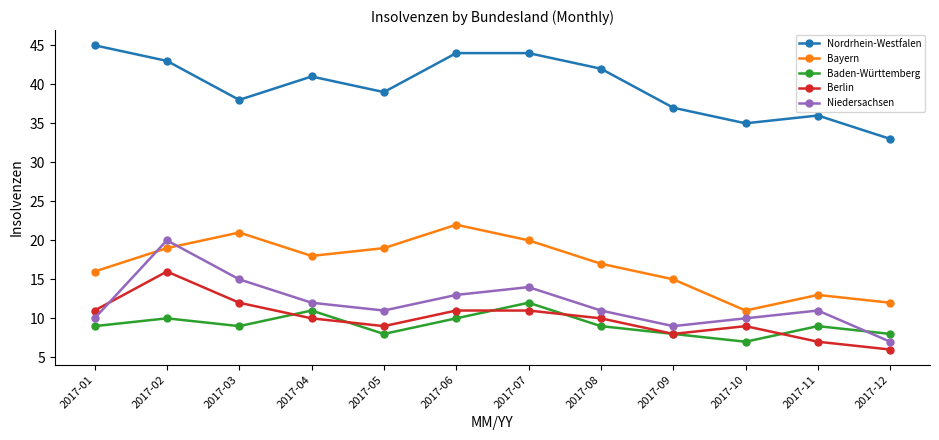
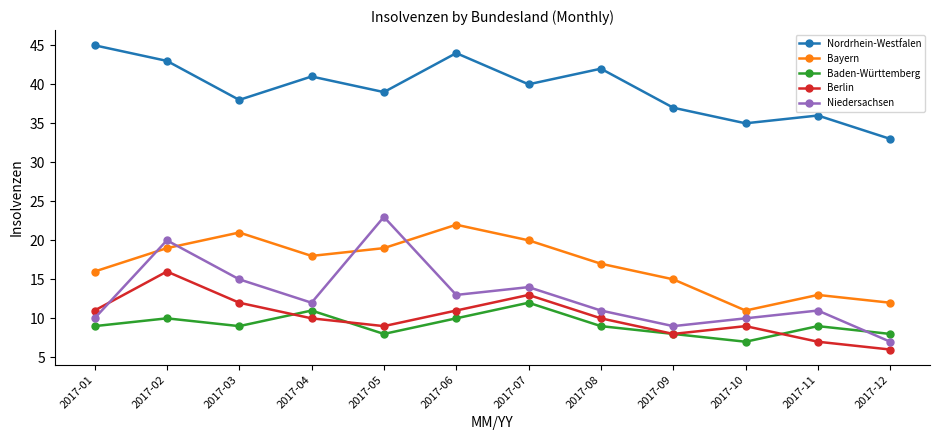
  {
    "Nordrhein-Westfalen": {
      "2017-01": 45,
      "2017-02": 43,
      "2017-03": 38,
      "2017-04": 41,
      "2017-05": 39,
      "2017-06": 44,
-     "2017-07": 44,
+     "2017-07": 40,
      "2017-08": 42,
      "2017-09": 37,
      "2017-10": 35,
      "2017-11": 36,
      "2017-12": 33
    },
    "Bayern": {
      "2017-01": 16,
      "2017-02": 19,
      "2017-03": 21,
      "2017-04": 18,
      "2017-05": 19,
      "2017-06": 22,
      "2017-07": 20,
      "2017-08": 17,
      "2017-09": 15,
      "2017-10": 11,
      "2017-11": 13,
      "2017-12": 12
    },
    "Baden-Württemberg": {
      "2017-01": 9,
      "2017-02": 10,
      "2017-03": 9,
      "2017-04": 11,
      "2017-05": 8,
      "2017-06": 10,
      "2017-07": 12,
      "2017-08": 9,
      "2017-10": 7,
      "2017-11": 9,
      "2017-12": 8
    },
    "Berlin": {
      "2017-01": 11,
      "2017-02": 16,
      "2017-03": 12,
      "2017-04": 10,
      "2017-05": 9,
      "2017-06": 11,
-     "2017-07": 11,
+     "2017-07": 13,
      "2017-08": 10,
      "2017-10": 9,
      "2017-11": 7,
      "2017-12": 6
    },
    "Niedersachsen": {
      "2017-01": 10,
      "2017-02": 20,
      "2017-03": 15,
      "2017-04": 12,
-     "2017-05": 11,
+     "2017-05": 23,
      "2017-06": 13,
      "2017-07": 14,
      "2017-08": 11,
      "2017-09": 9,
      "2017-10": 10,
      "2017-11": 11,
      "2017-12": 7
    }
  }
